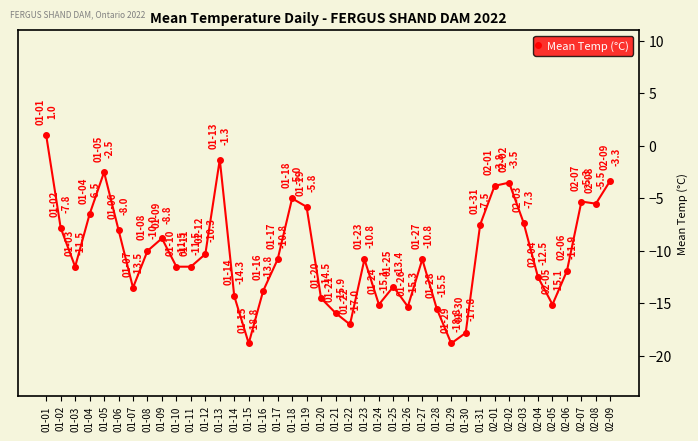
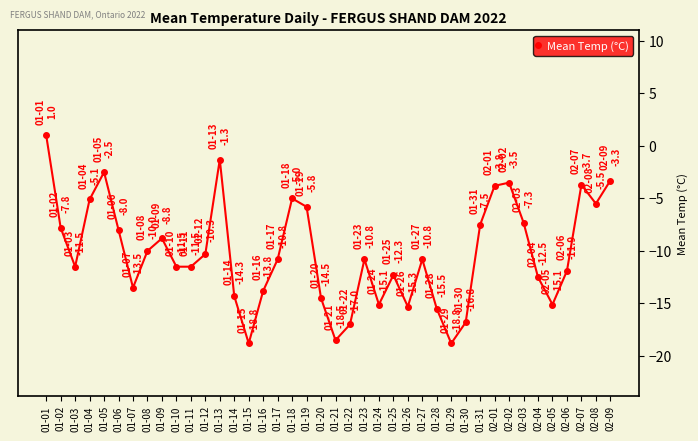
  {
    "01-01": "01",
    "01-02": "-7.8",
    "01-03": "-11.5",
-   "01-04": "-6.5",
+   "01-04": "-5.1",
    "01-05": "-2.5",
    "01-06": "-8.0",
    "01-07": "-13.5",
    "01-13": "-1.3",
    "01-14": "-14",
    "01-15": "-18.8",
    "01-16": "-13.8",
    "01-17": "-10.8",
    "01-20": "-14.5",
-   "01-21": "-15.9",
+   "01-21": "-18.5",
    "01-23": "-10.8",
    "01-24": "-15.1",
-   "01-25": "-13.4",
+   "01-25": "-12.3",
    "01-26": "-15.3",
    "01-27": "-10.8",
    "01-28": "-15.5",
-   "01-30": "-17.8",
+   "01-30": "-16.8",
    "01-31": "-7.5",
    "02-02": "-03",
    "02-03": "-7.3",
    "02-04": "-12.5",
    "02-05": "-15.1",
    "02-06": "-11.9",
-   "02-07": "-5.3",
+   "02-07": "-3.7",
    "02-09": "-3.3"
  }
